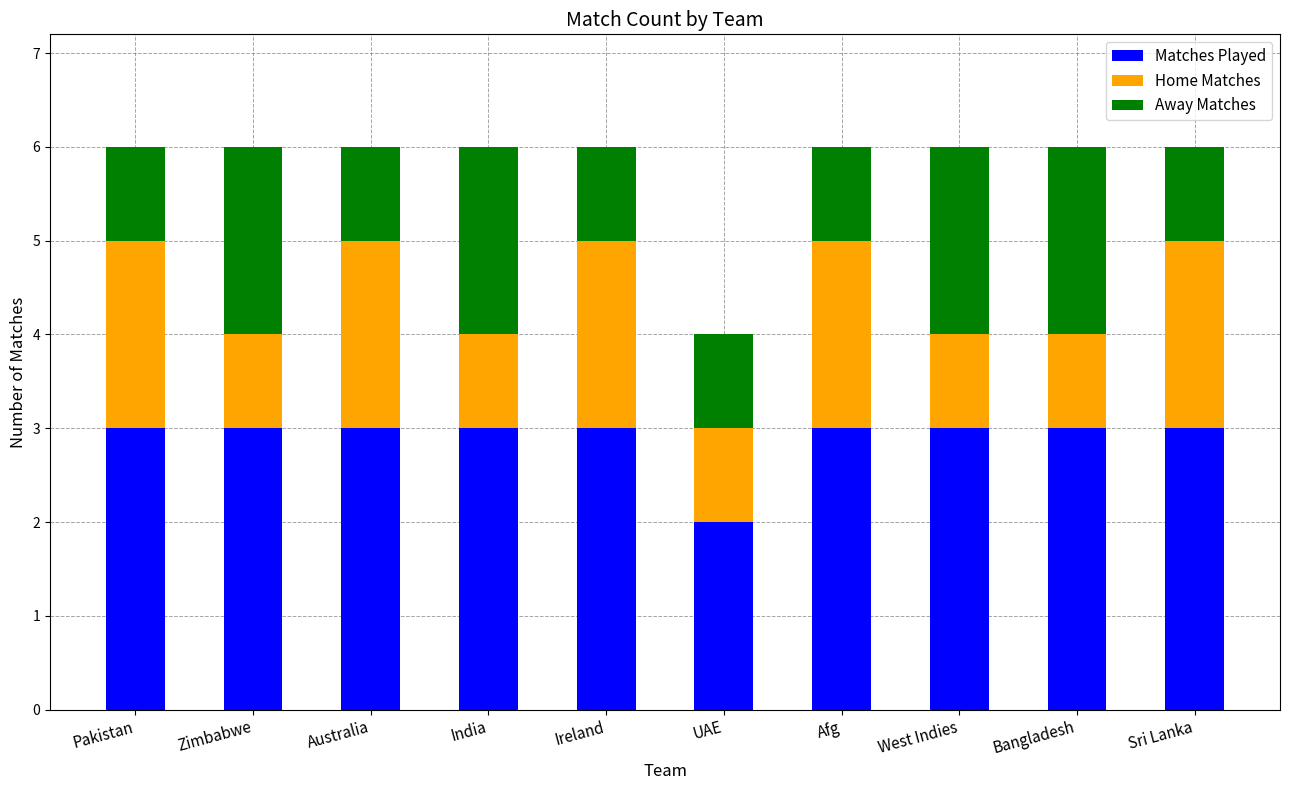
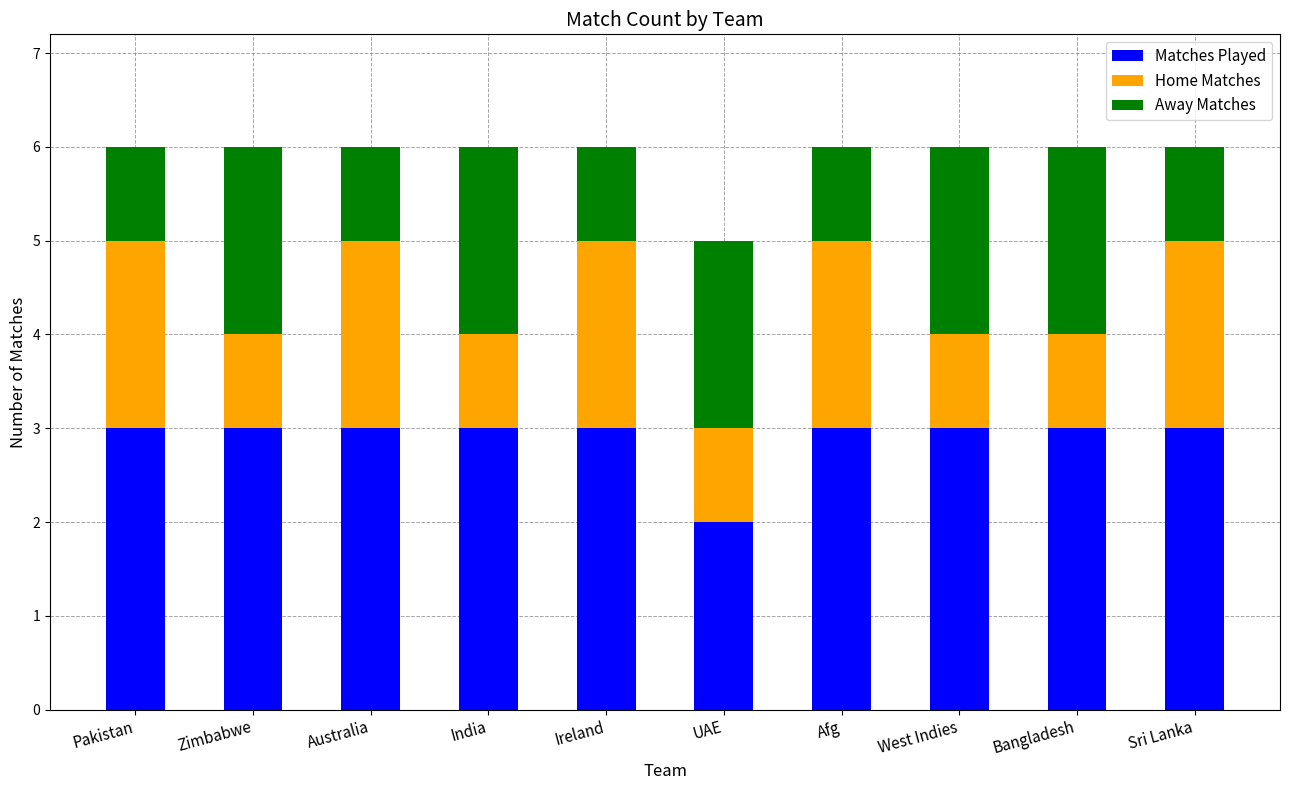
  {
    "Matches Played": {
      "Pakistan": 3,
      "Zimbabwe": 3,
      "Australia": 3,
      "India": 3,
      "Ireland": 3,
      "UAE": 2,
      "Afg": 3,
      "West Indies": 3,
      "Bangladesh": 3,
      "Sri Lanka": 3
    },
    "Home Matches": {
      "Pakistan": 2,
      "Zimbabwe": 1,
      "Australia": 2,
      "India": 1,
      "Ireland": 2,
      "UAE": 1,
      "Afg": 2,
      "West Indies": 1,
      "Bangladesh": 1,
      "Sri Lanka": 2
    },
    "Away Matches": {
      "Pakistan": 1,
      "Zimbabwe": 2,
      "Australia": 1,
      "India": 2,
      "Ireland": 1,
-     "UAE": 1,
+     "UAE": 2,
      "Afg": 1,
      "West Indies": 2,
      "Bangladesh": 2,
      "Sri Lanka": 1
    }
  }
